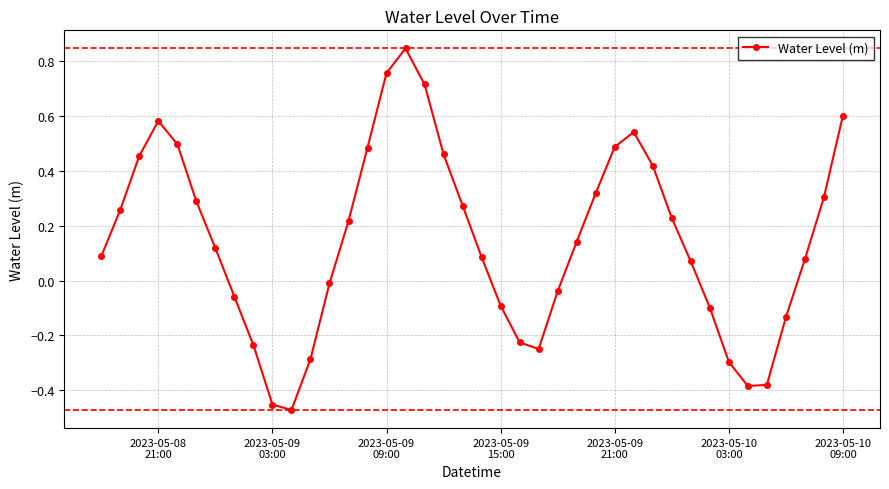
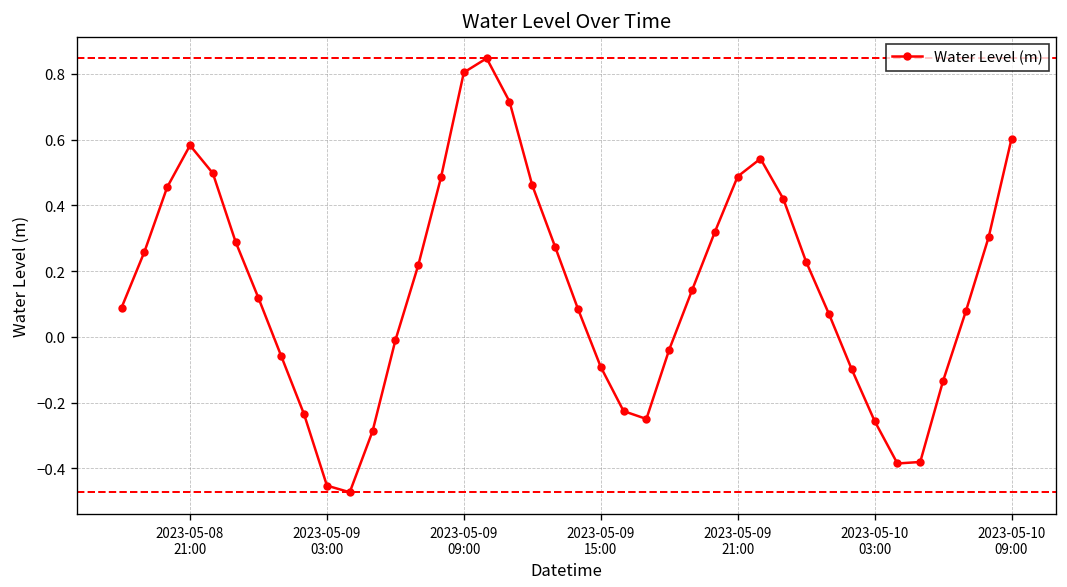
  {
    "2023-05-08 21:00": 0.58,
    "2023-05-09 03:00": -0.45,
-   "2023-05-09 09:00": 0.76,
+   "2023-05-09 09:00": 0.80,
    "2023-05-09 15:00": -0.09,
    "2023-05-09 21:00": 0.49,
-   "2023-05-10 03:00": -0.30,
+   "2023-05-10 03:00": -0.26,
    "2023-05-10 09:00": 0.60
  }
